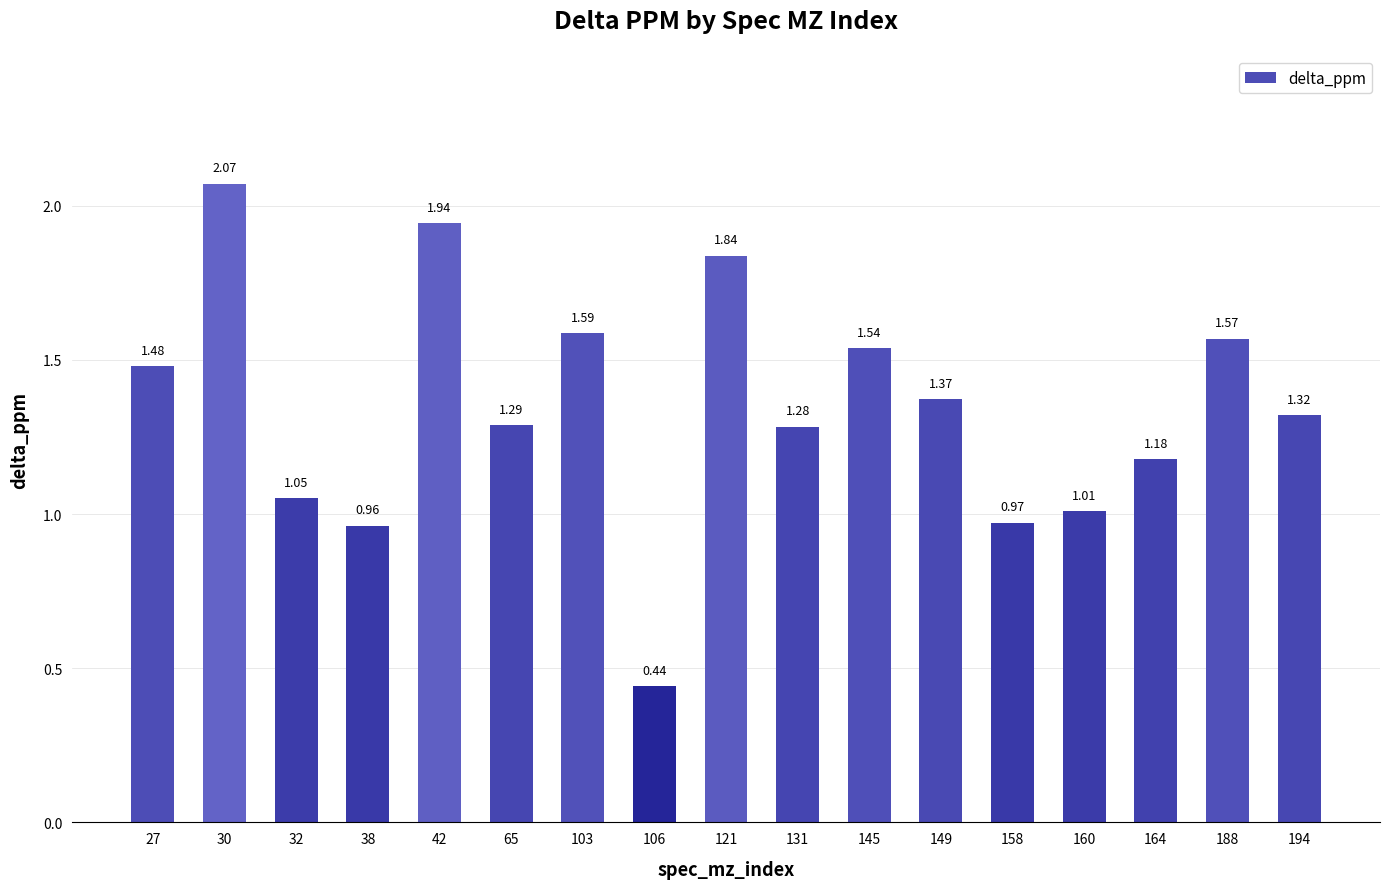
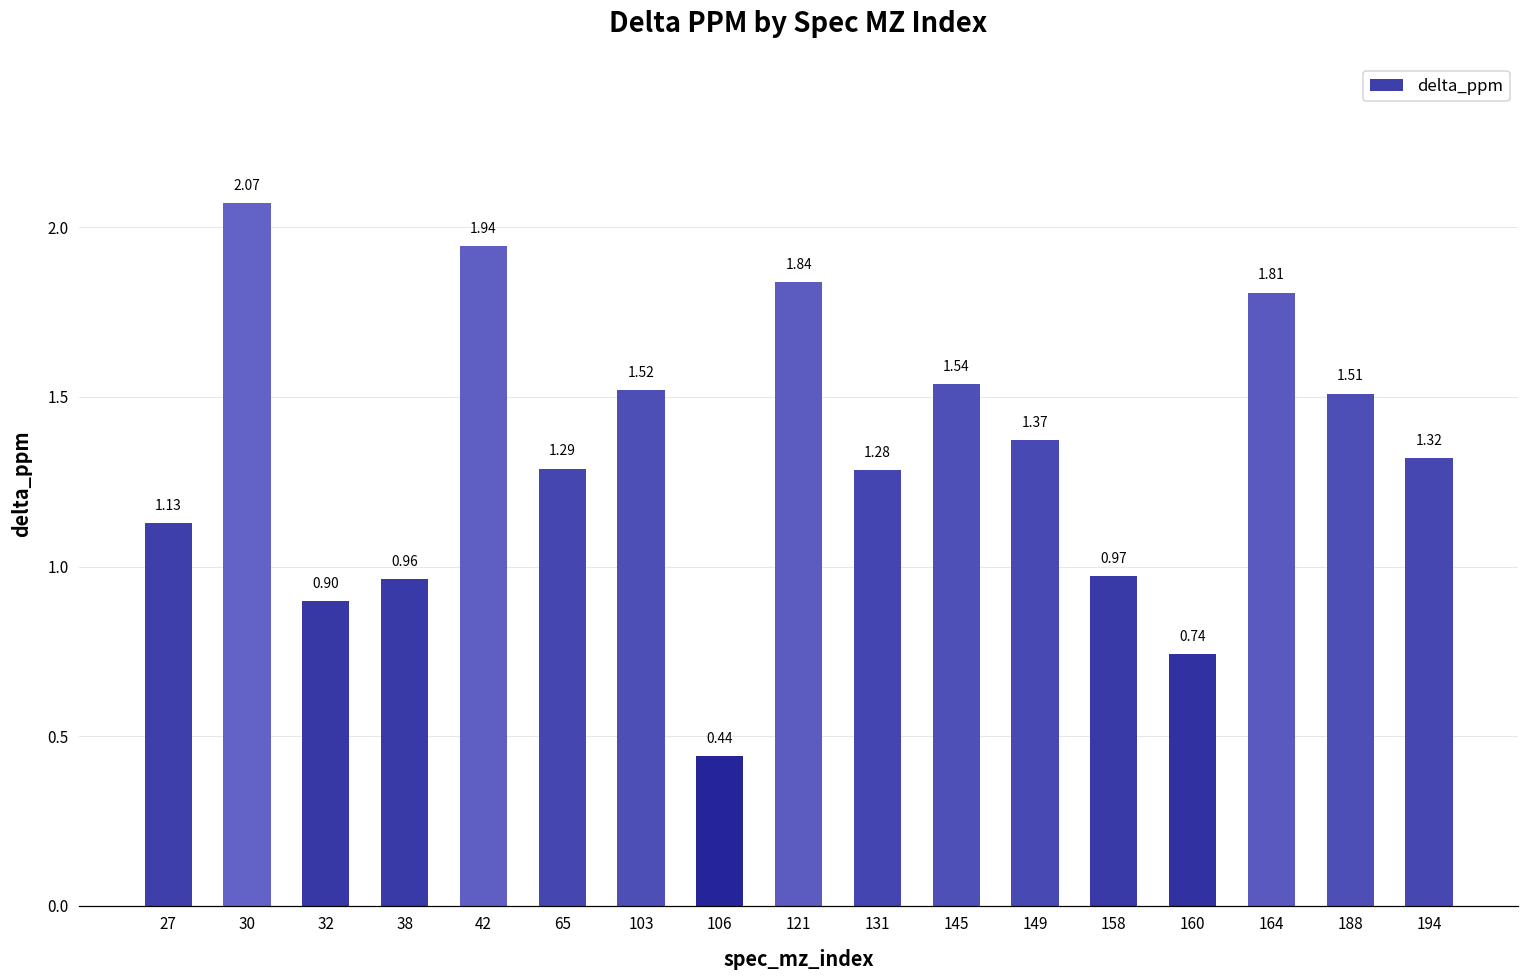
  {
-   "27": 1.48,
+   "27": 1.13,
    "30": 2.07,
-   "32": 1.05,
+   "32": 0.90,
    "38": 0.96,
    "42": 1.94,
    "65": 1.29,
-   "103": 1.59,
+   "103": 1.52,
    "106": 0.44,
    "121": 1.84,
    "131": 1.28,
    "145": 1.54,
    "149": 1.37,
    "158": 0.97,
-   "160": 1.01,
-   "164": 1.18,
-   "188": 1.57,
+   "160": 0.74,
+   "164": 1.81,
+   "188": 1.51,
    "194": 1.32
  }
